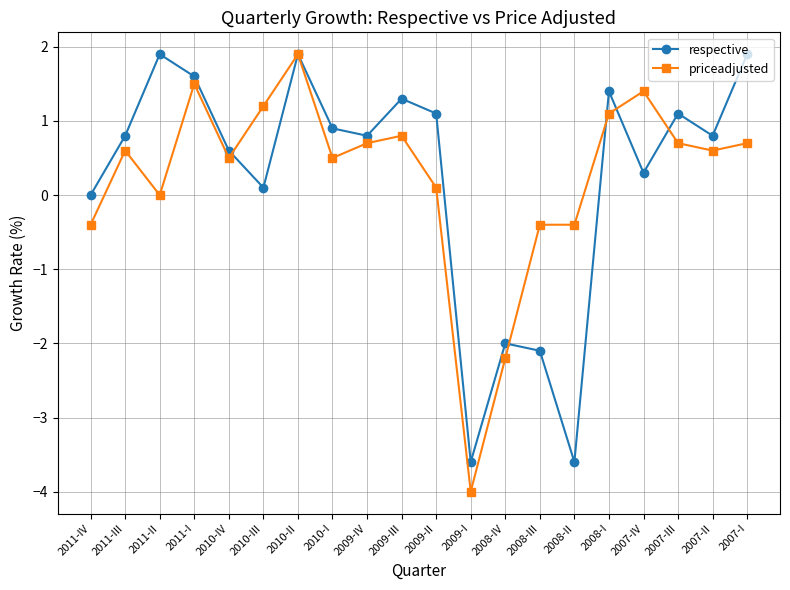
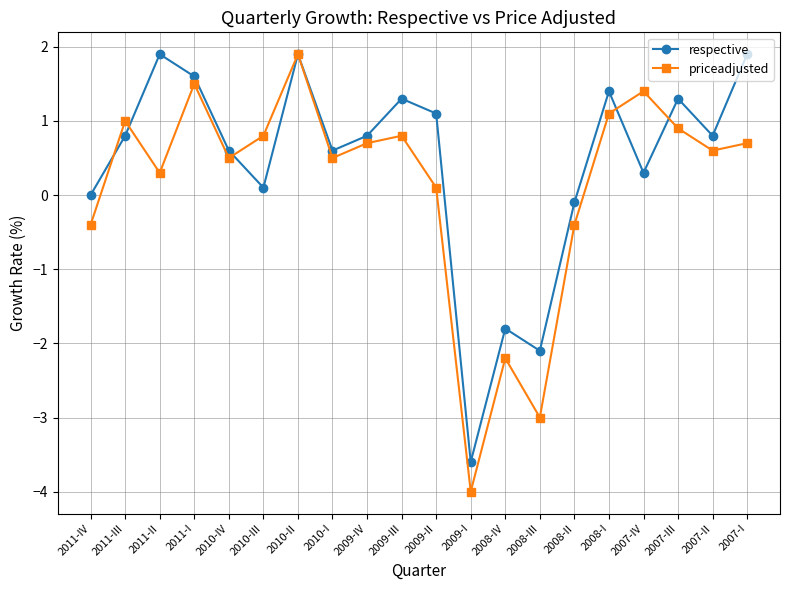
  {
    "respective": {
      "2011-IV": 0.0,
      "2011-III": 0.8,
      "2011-II": 1.9,
      "2011-I": 1.6,
      "2010-IV": 0.6,
      "2010-III": 0.1,
-     "2010-I": 0.9,
+     "2010-I": 0.6,
      "2009-IV": 0.8,
      "2009-III": 1.3,
      "2009-II": 1.1,
      "2009-I": -3.6,
-     "2008-IV": -2.0,
+     "2008-IV": -1.8,
      "2008-III": -2.1,
-     "2008-II": -3.6,
+     "2008-II": -0.1,
      "2008-I": 1.4,
      "2007-IV": 0.3,
-     "2007-III": 1.1,
+     "2007-III": 1.3,
      "2007-II": 0.8
    },
    "priceadjusted": {
      "2011-IV": -0.4,
-     "2011-III": 0.6,
-     "2011-II": 0.0,
+     "2011-III": 1.0,
+     "2011-II": 0.3,
      "2011-I": 1.5,
      "2010-IV": 0.5,
-     "2010-III": 1.2,
+     "2010-III": 0.8,
      "2010-I": 0.5,
      "2009-IV": 0.7,
      "2009-III": 0.8,
      "2009-II": 0.1,
      "2009-I": -4.0,
      "2008-IV": -2.2,
-     "2008-III": -0.4,
+     "2008-III": -3.0,
      "2008-II": -0.4,
      "2008-I": 1.1,
      "2007-IV": 1.4,
-     "2007-III": 0.7,
+     "2007-III": 0.9,
      "2007-II": 0.6,
      "2007-I": 0.7
    }
  }
